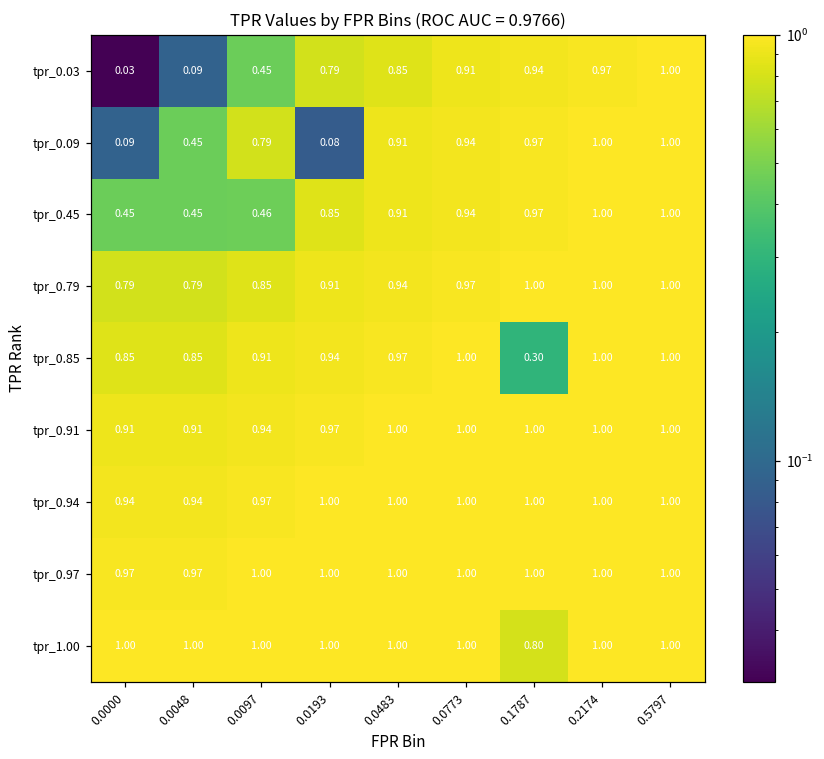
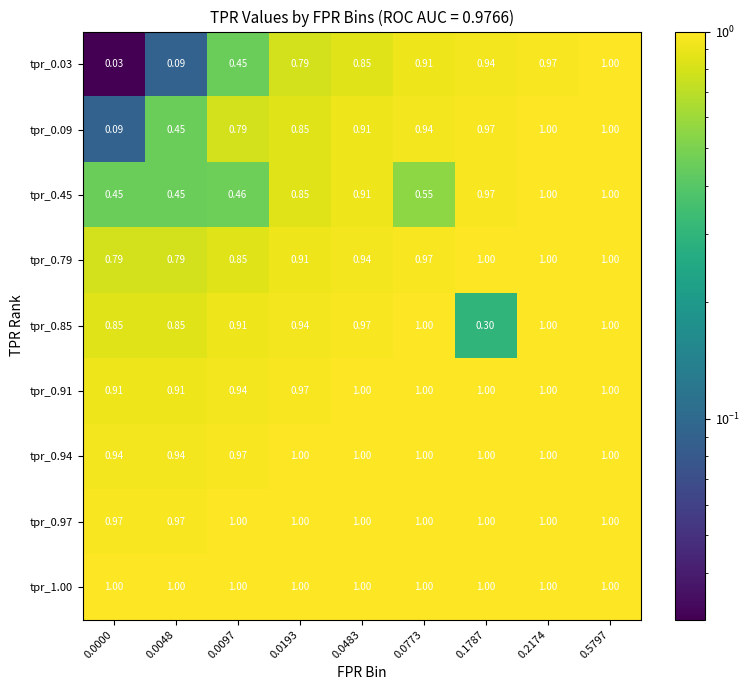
  {
    "tpr_0.03": {
      "0.0000": 0.03,
      "0.0048": 0.09,
      "0.0097": 0.45,
      "0.0193": 0.79,
      "0.0483": 0.85,
      "0.0773": 0.91,
      "0.1787": 0.94,
      "0.2174": 0.97,
      "0.5797": 1.00
    },
    "tpr_0.09": {
      "0.0000": 0.09,
      "0.0048": 0.45,
      "0.0097": 0.79,
-     "0.0193": 0.08,
+     "0.0193": 0.85,
      "0.0483": 0.91,
      "0.0773": 0.94,
      "0.1787": 0.97,
      "0.2174": 1.00,
      "0.5797": 1.00
    },
    "tpr_0.45": {
      "0.0000": 0.45,
      "0.0048": 0.45,
      "0.0097": 0.46,
      "0.0193": 0.85,
      "0.0483": 0.91,
-     "0.0773": 0.94,
+     "0.0773": 0.55,
      "0.1787": 0.97,
      "0.2174": 1.00,
      "0.5797": 1.00
    },
    "tpr_0.79": {
      "0.0000": 0.79,
      "0.0048": 0.79,
      "0.0097": 0.85,
      "0.0193": 0.91,
      "0.0483": 0.94,
      "0.0773": 0.97,
      "0.1787": 1.00,
      "0.2174": 1.00,
      "0.5797": 1.00
    },
    "tpr_0.85": {
      "0.0000": 0.85,
      "0.0048": 0.85,
      "0.0097": 0.91,
      "0.0193": 0.94,
      "0.0483": 0.97,
      "0.0773": 1.00,
      "0.1787": 0.30,
      "0.2174": 1.00,
      "0.5797": 1.00
    },
    "tpr_0.91": {
      "0.0000": 0.91,
      "0.0048": 0.91,
      "0.0097": 0.94,
      "0.0193": 0.97,
      "0.0483": 1.00,
      "0.0773": 1.00,
      "0.1787": 1.00,
      "0.2174": 1.00,
      "0.5797": 1.00
    },
    "tpr_0.94": {
      "0.0000": 0.94,
      "0.0048": 0.94,
      "0.0097": 0.97,
      "0.0193": 1.00,
      "0.0483": 1.00,
      "0.0773": 1.00,
      "0.1787": 1.00,
      "0.2174": 1.00,
      "0.5797": 1.00
    },
    "tpr_0.97": {
      "0.0000": 0.97,
      "0.0048": 0.97,
      "0.0097": 1.00,
      "0.0193": 1.00,
      "0.0483": 1.00,
      "0.0773": 1.00,
      "0.1787": 1.00,
      "0.2174": 1.00,
      "0.5797": 1.00
    },
    "tpr_1.00": {
      "0.0000": 1.00,
      "0.0048": 1.00,
      "0.0097": 1.00,
      "0.0193": 1.00,
      "0.0483": 1.00,
      "0.0773": 1.00,
-     "0.1787": 0.80,
+     "0.1787": 1.00,
      "0.2174": 1.00,
      "0.5797": 1.00
    }
  }
